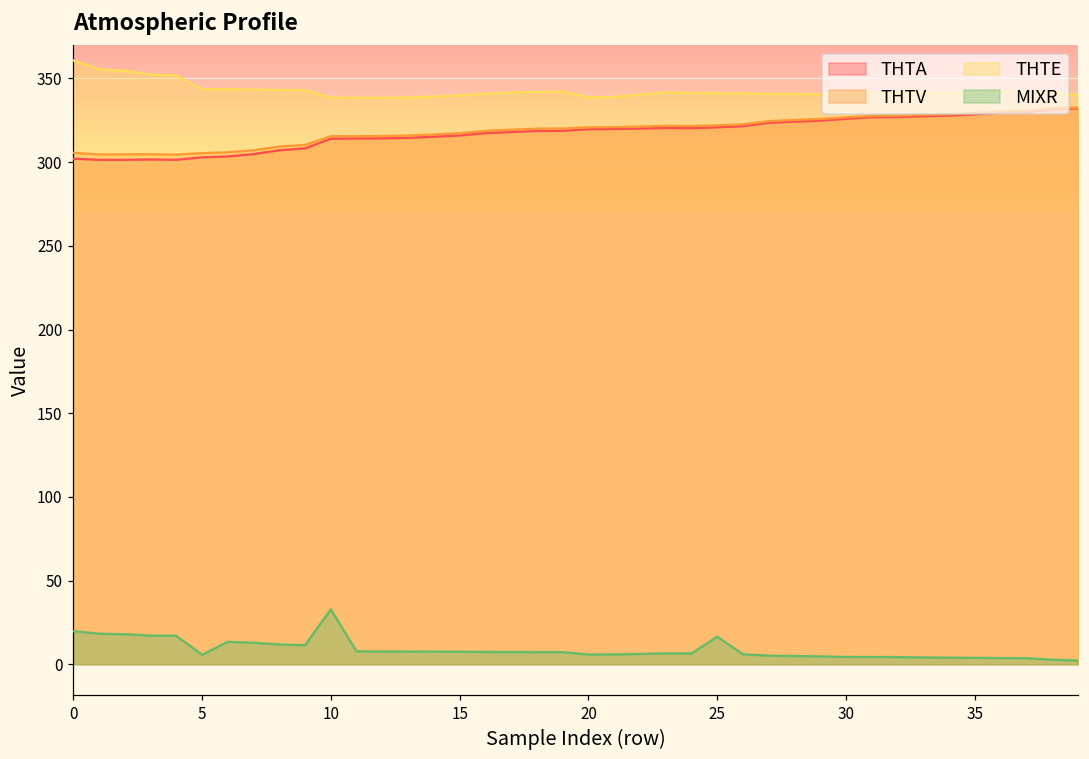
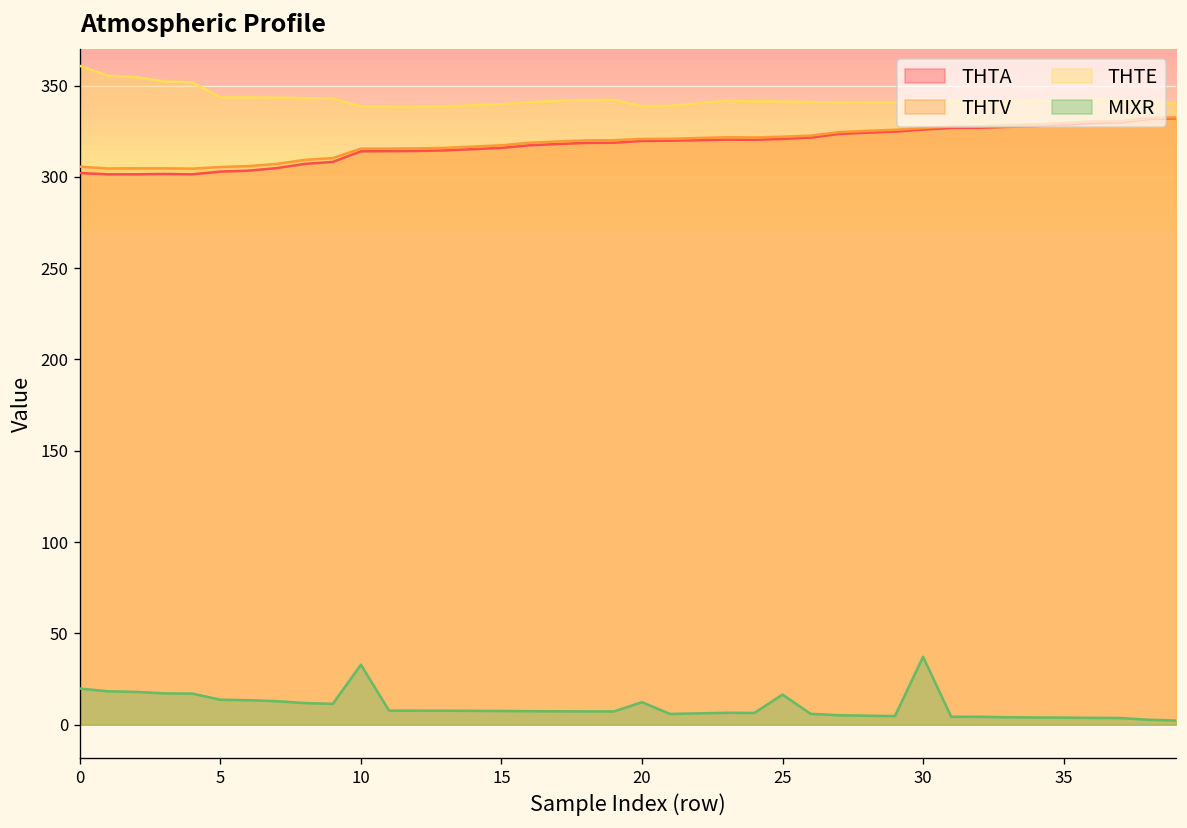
  {
    "MIXR": {
      "0": 20,
-     "5": 6,
+     "5": 14,
      "10": 33,
      "15": 8,
-     "20": 6,
+     "20": 12,
      "25": 16,
-     "30": 4,
+     "30": 37,
      "35": 4
    }
  }
